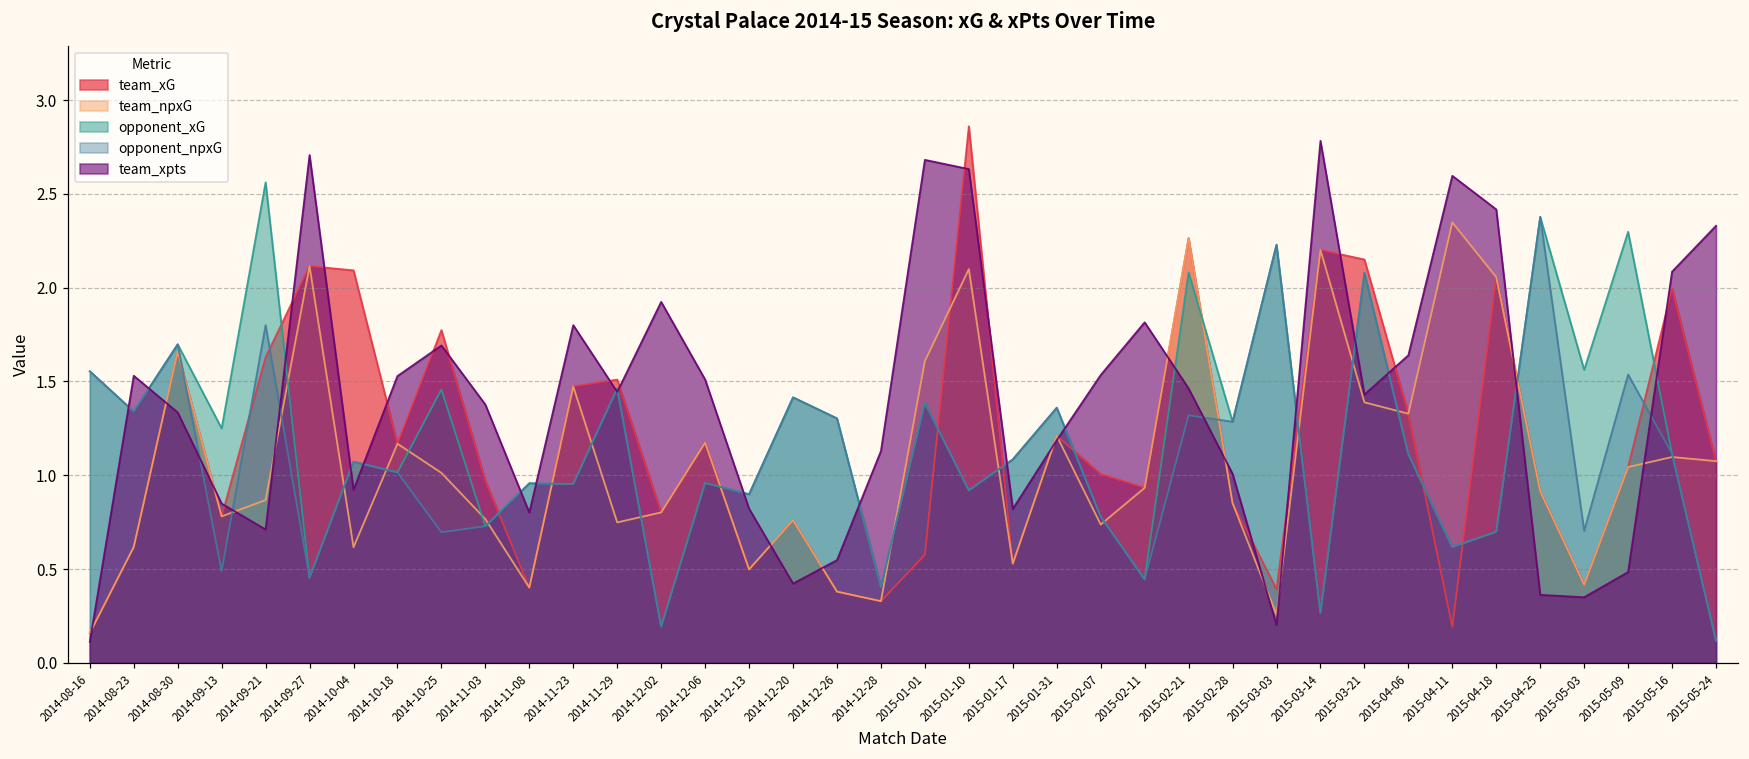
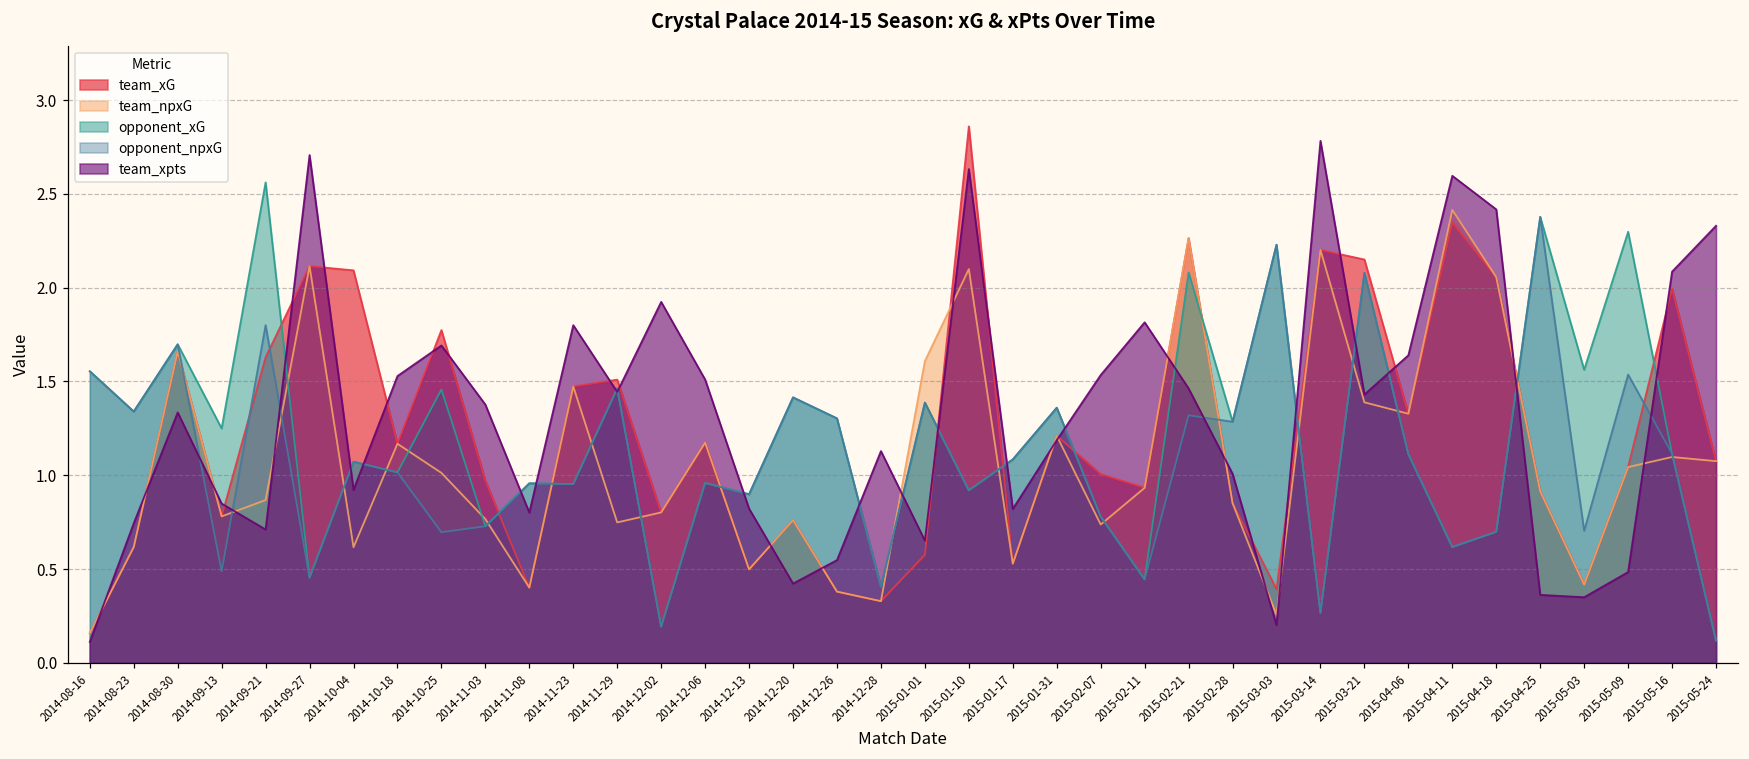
  {
    "team_xG": {
      "2014-09-21": 1.63,
      "2014-10-04": 2.09,
      "2014-10-25": 1.77,
      "2014-11-03": 0.97,
      "2014-11-29": 1.51,
      "2015-01-01": 0.58,
      "2015-01-10": 2.86,
      "2015-02-07": 1.01,
      "2015-03-03": 0.39,
      "2015-03-21": 2.15,
-     "2015-04-11": 0.19,
+     "2015-04-11": 2.35,
      "2015-05-16": 2.00
    },
    "team_npxG": {
      "2014-09-21": 0.87,
      "2014-10-04": 0.62,
      "2014-10-25": 1.01,
      "2014-11-03": 0.77,
      "2014-11-29": 0.75,
      "2015-01-01": 1.61,
      "2015-01-10": 2.10,
      "2015-02-07": 0.74,
      "2015-03-03": 0.26,
      "2015-03-21": 1.39,
-     "2015-04-11": 2.35,
+     "2015-04-11": 2.41,
      "2015-05-16": 1.10
    },
    "team_xpts": {
      "2014-08-16": 0.11,
-     "2014-08-23": 1.53,
+     "2014-08-23": 0.74,
      "2014-08-30": 1.33,
      "2014-09-13": 0.85,
      "2014-09-21": 0.71,
      "2014-09-27": 2.71,
      "2014-10-04": 0.92,
      "2014-10-18": 1.53,
      "2014-10-25": 1.69,
      "2014-11-03": 1.38,
      "2014-11-08": 0.80,
      "2014-11-23": 1.80,
      "2014-11-29": 1.44,
      "2014-12-02": 1.92,
      "2014-12-06": 1.51,
      "2014-12-13": 0.82,
      "2014-12-20": 0.42,
      "2014-12-26": 0.55,
      "2014-12-28": 1.13,
-     "2015-01-01": 2.68,
+     "2015-01-01": 0.65,
      "2015-01-10": 2.63,
      "2015-01-17": 0.82,
      "2015-01-31": 1.19,
      "2015-02-07": 1.53,
      "2015-02-11": 1.82,
      "2015-02-21": 1.46,
      "2015-02-28": 1.01,
      "2015-03-03": 0.20,
      "2015-03-14": 2.78,
      "2015-03-21": 1.43,
      "2015-04-06": 1.64,
      "2015-04-11": 2.60,
      "2015-04-18": 2.42,
      "2015-04-25": 0.36,
      "2015-05-03": 0.35,
      "2015-05-09": 0.48,
      "2015-05-16": 2.09,
      "2015-05-24": 2.33
    }
  }
